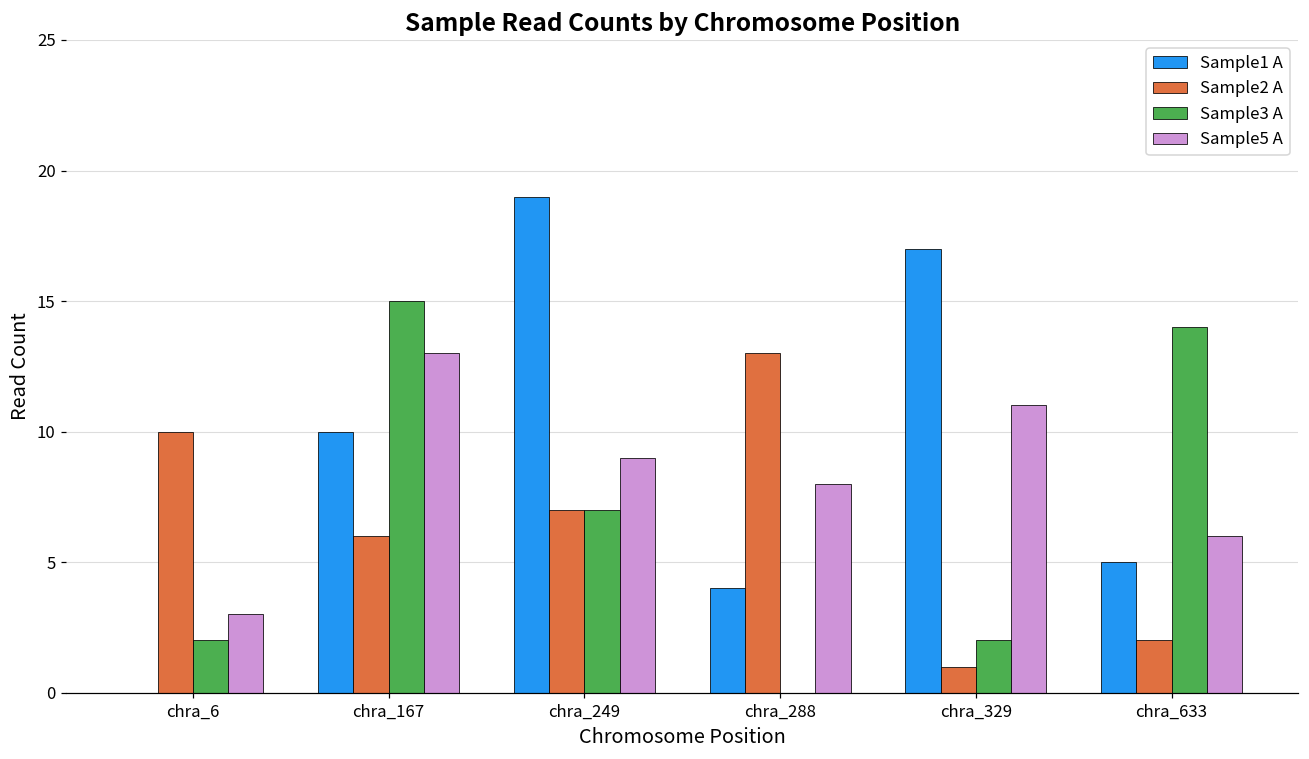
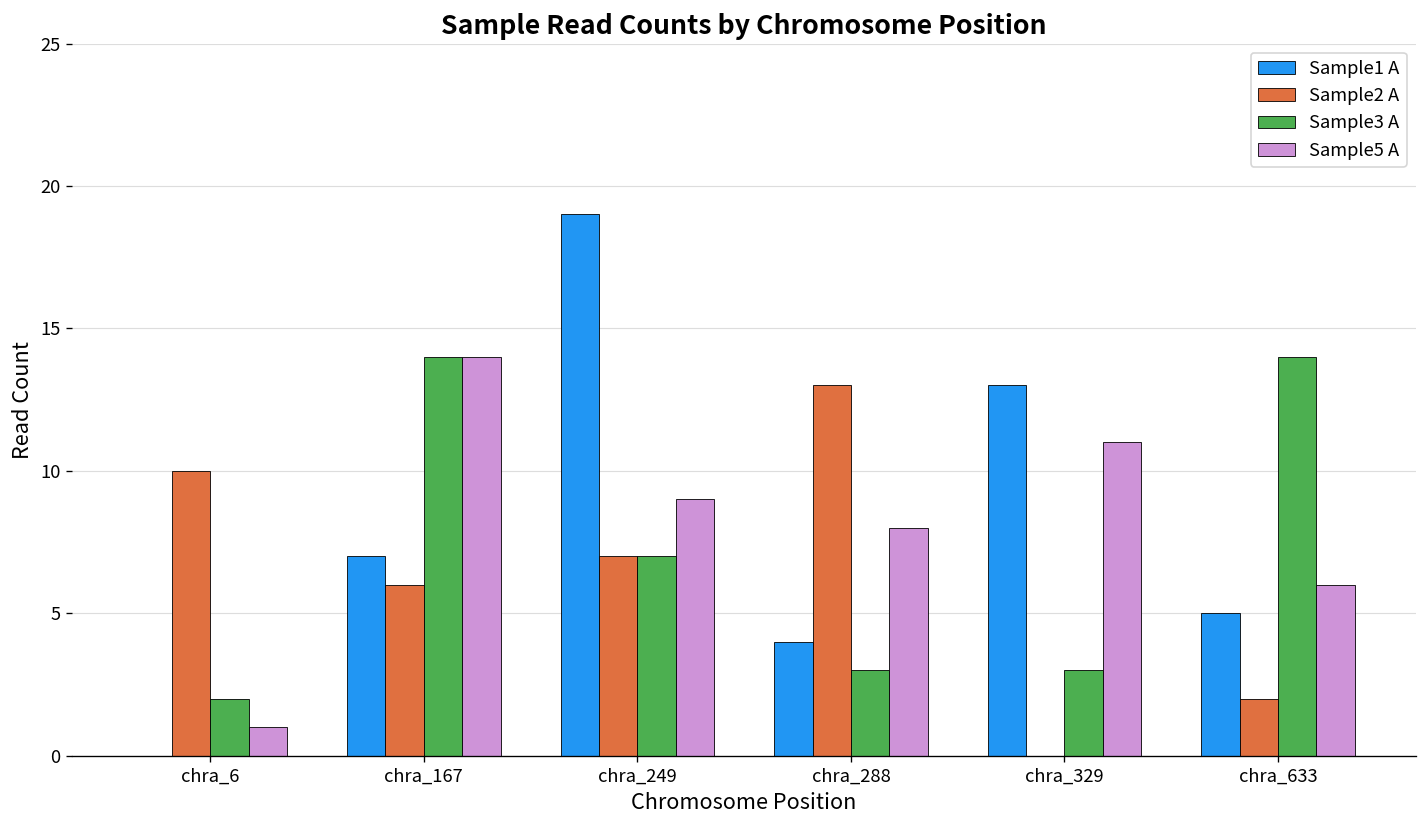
  {
    "Sample1 A": {
      "chra_6": 0,
-     "chra_167": 10,
+     "chra_167": 7,
      "chra_249": 19,
      "chra_288": 4,
-     "chra_329": 17,
+     "chra_329": 13,
      "chra_633": 5
    },
    "Sample2 A": {
      "chra_6": 10,
      "chra_167": 6,
      "chra_249": 7,
      "chra_288": 13,
-     "chra_329": 1,
+     "chra_329": 0,
      "chra_633": 2
    },
    "Sample3 A": {
      "chra_6": 2,
-     "chra_167": 15,
+     "chra_167": 14,
      "chra_249": 7,
-     "chra_288": 0,
-     "chra_329": 2,
+     "chra_288": 3,
+     "chra_329": 3,
      "chra_633": 14
    },
    "Sample5 A": {
-     "chra_6": 3,
-     "chra_167": 13,
+     "chra_6": 1,
+     "chra_167": 14,
      "chra_249": 9,
      "chra_288": 8,
      "chra_329": 11,
      "chra_633": 6
    }
  }
